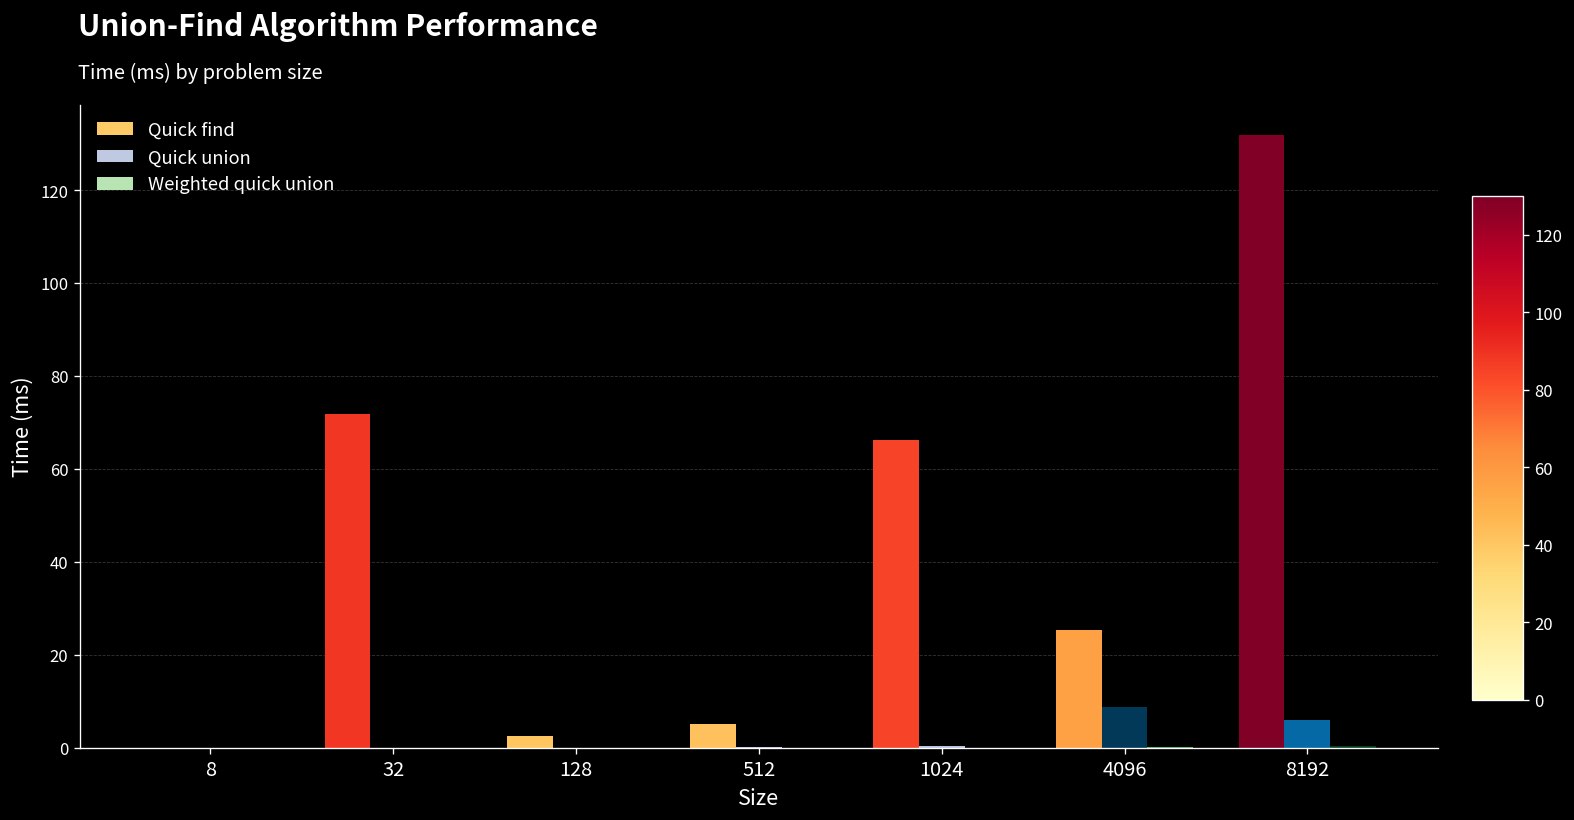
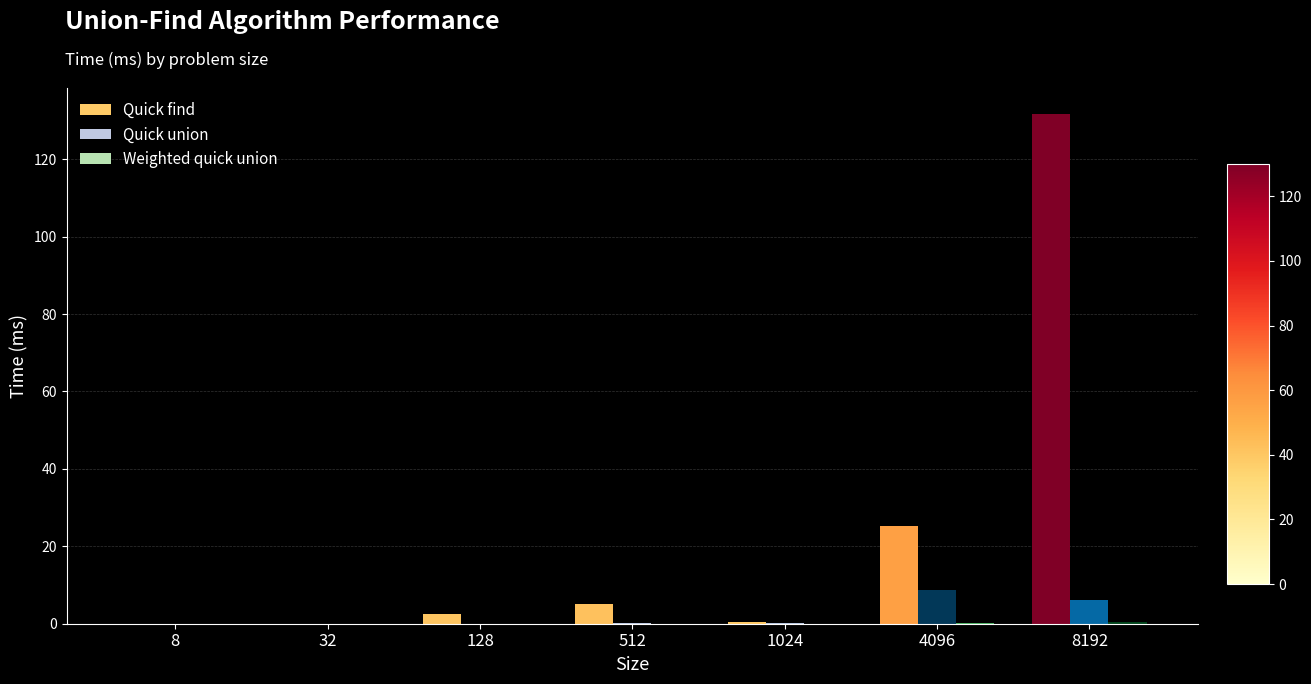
  {
    "Quick find": {
-     "32": 72,
+     "32": 0,
      "128": 3,
      "512": 5,
-     "1024": 66,
+     "1024": 0,
      "4096": 25,
      "8192": 132
    }
  }
